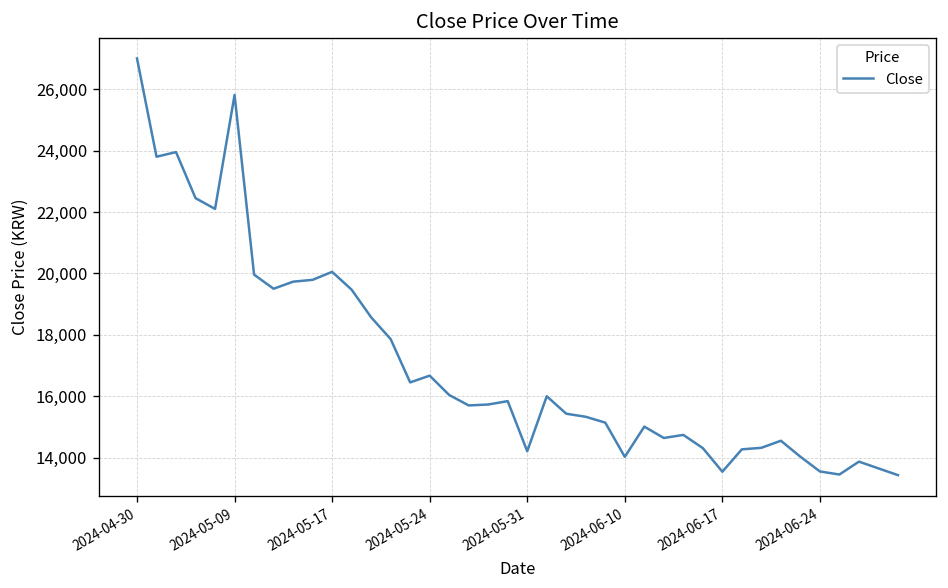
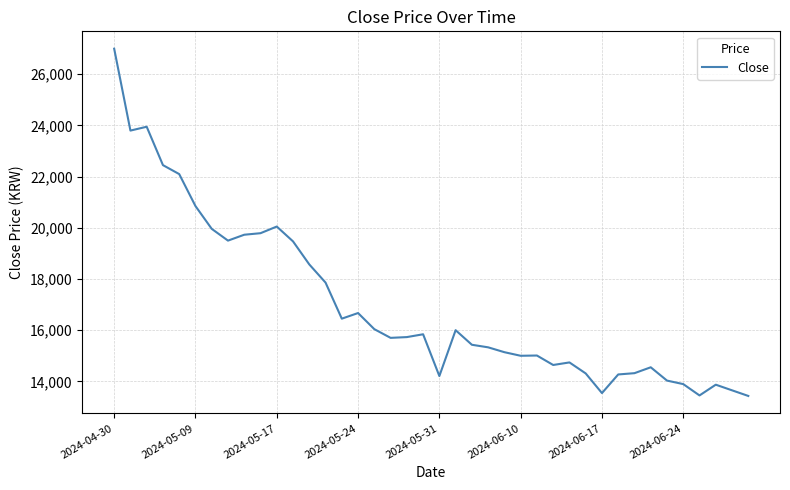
  {
    "2024-04-30": "27,000",
-   "2024-05-09": "25,800",
+   "2024-05-09": "20,900",
    "2024-05-17": "20,100",
    "2024-05-24": "16,700",
    "2024-05-31": "14,200",
-   "2024-06-10": "14,000",
+   "2024-06-10": "15,000",
    "2024-06-17": "13,500",
-   "2024-06-24": "13,600"
+   "2024-06-24": "13,900"
  }
